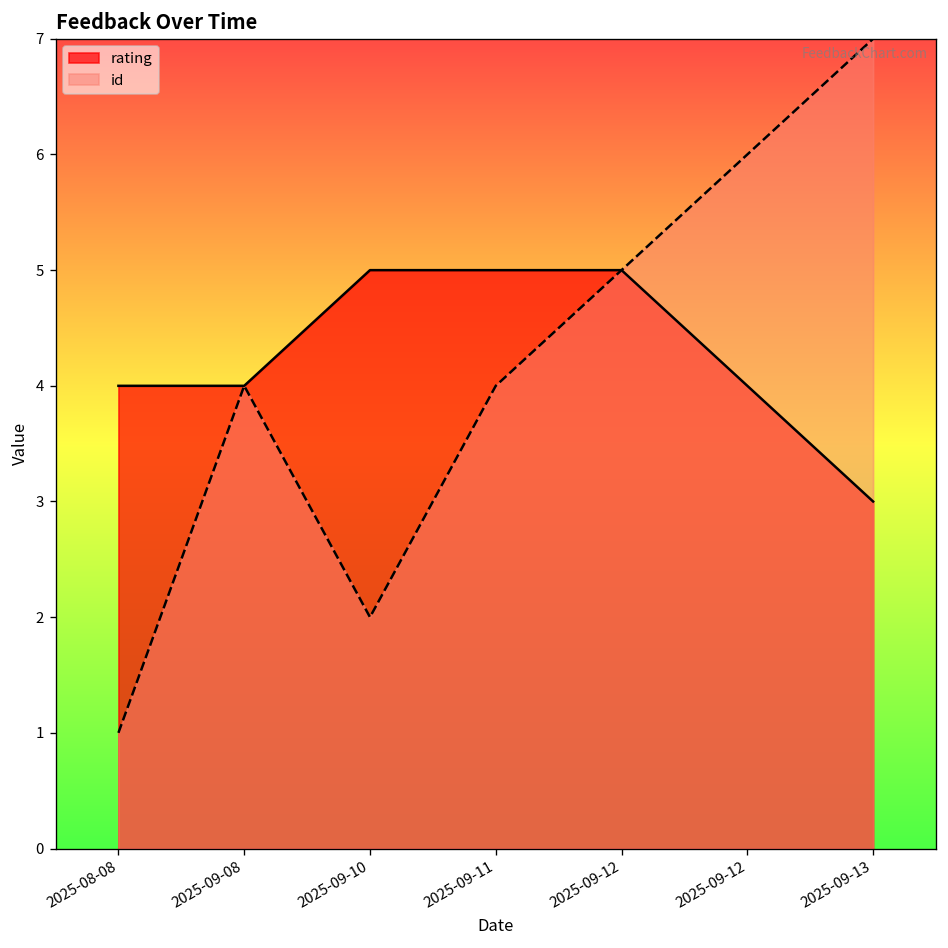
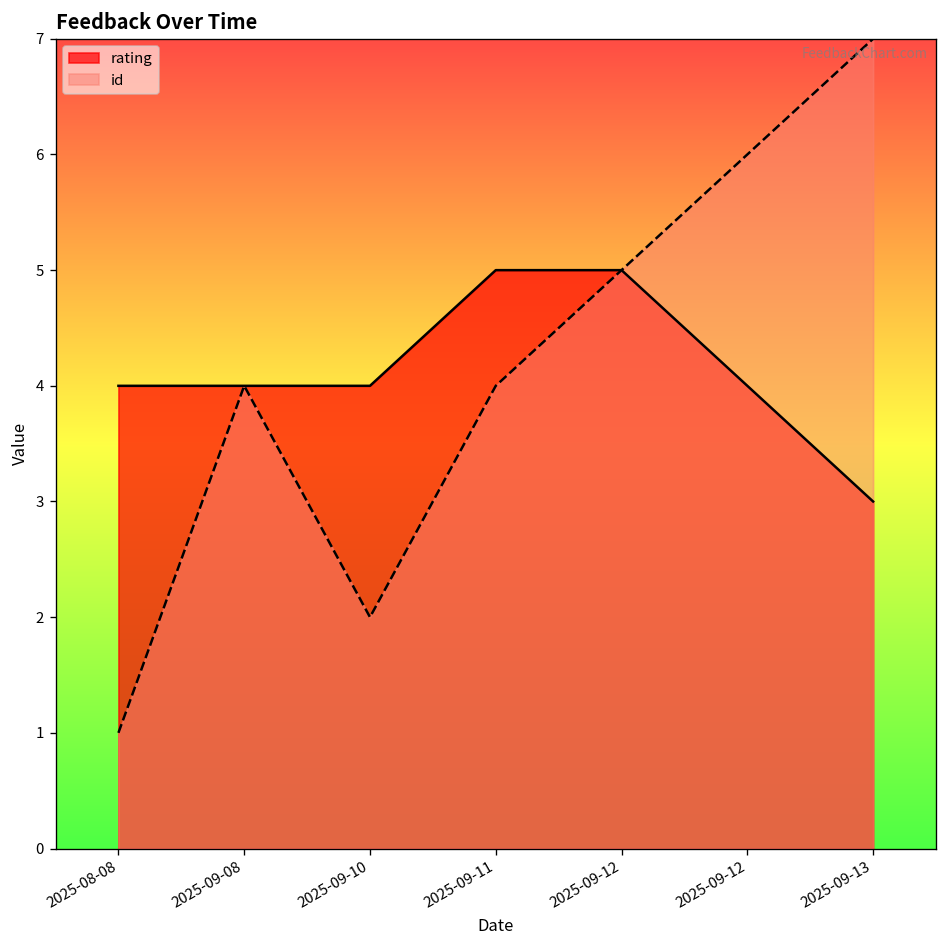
  {
    "rating": {
      "2025-08-08": 4,
-     "2025-09-10": 5,
+     "2025-09-10": 4,
      "2025-09-11": 5,
      "2025-09-13": 3
    },
    "id": {
      "2025-08-08": 1,
      "2025-09-10": 2,
      "2025-09-11": 4,
      "2025-09-13": 7
    }
  }
